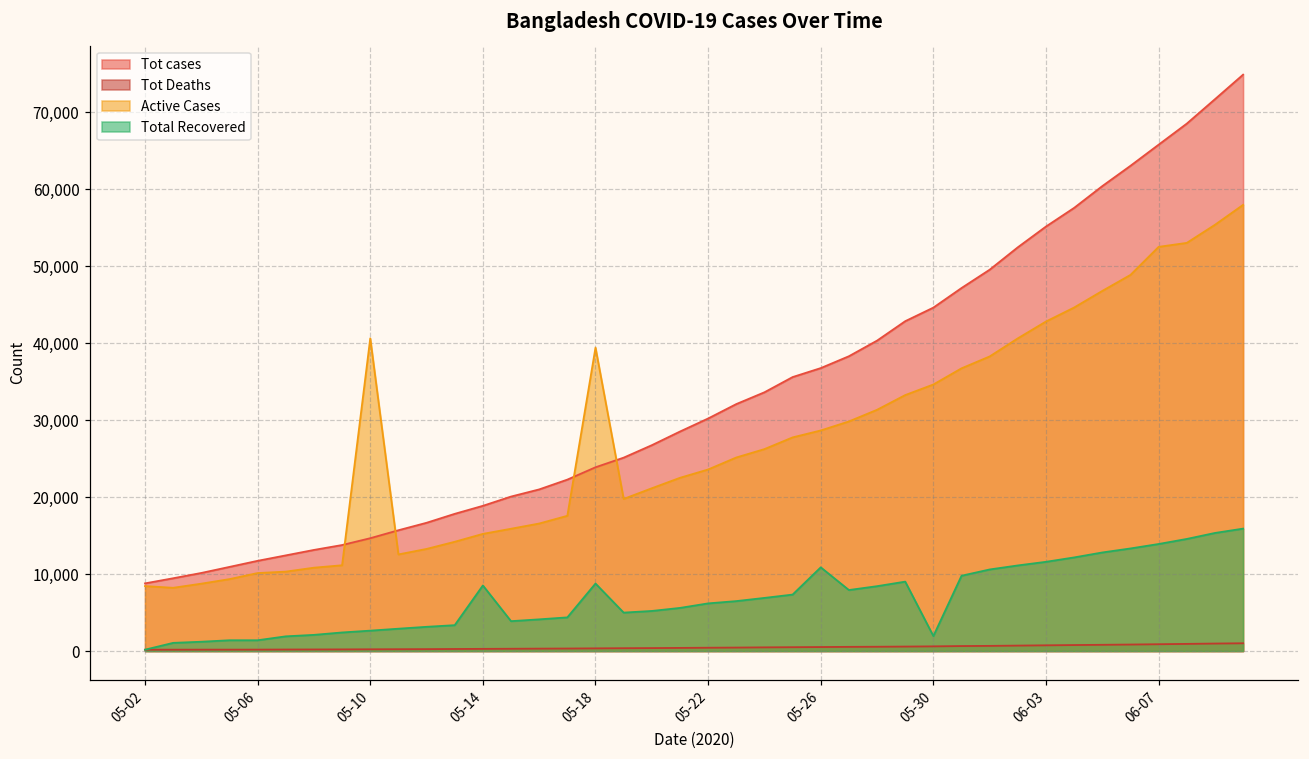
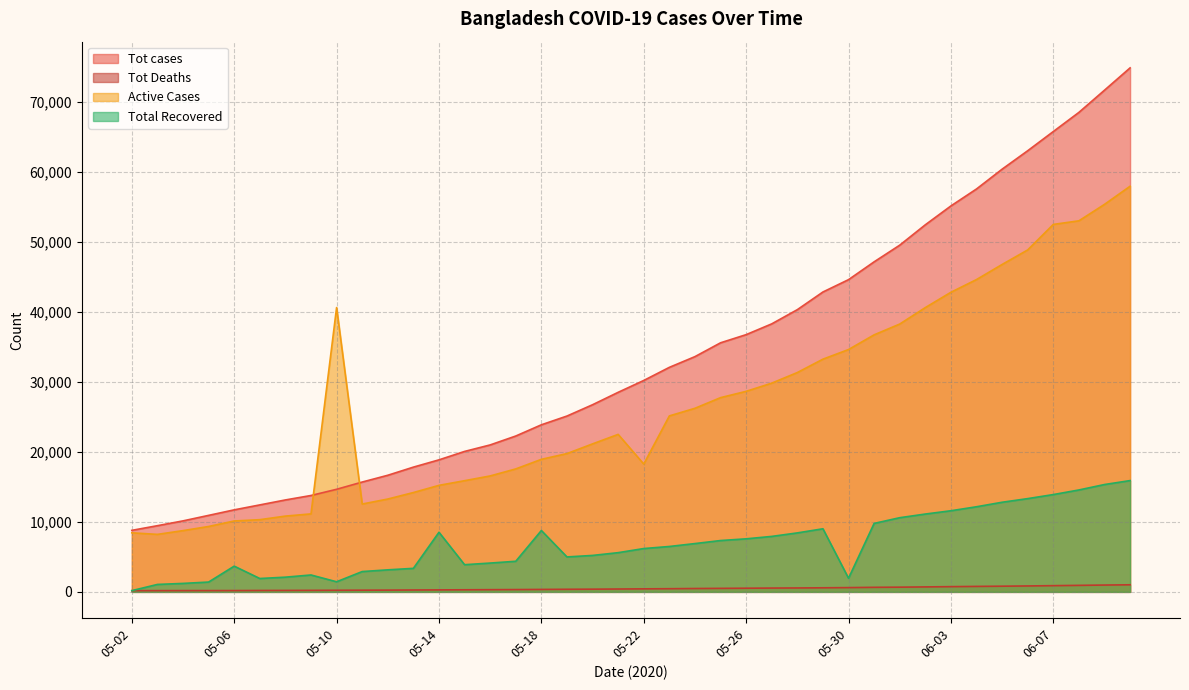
  {
    "Active Cases": {
      "05-06": "10,000",
      "05-10": "41,000",
      "05-14": "15,000",
-     "05-18": "39,000",
-     "05-22": "24,000",
+     "05-18": "19,000",
+     "05-22": "18,000",
      "05-26": "29,000",
      "05-30": "35,000",
      "06-03": "43,000",
      "06-07": "52,000"
    },
    "Total Recovered": {
-     "05-06": "1,000",
-     "05-10": "3,000",
+     "05-06": "4,000",
+     "05-10": "1,000",
      "05-14": "9,000",
      "05-18": "9,000",
      "05-22": "6,000",
-     "05-26": "11,000",
+     "05-26": "8,000",
      "05-30": "2,000",
      "06-03": "12,000",
      "06-07": "14,000"
    }
  }
